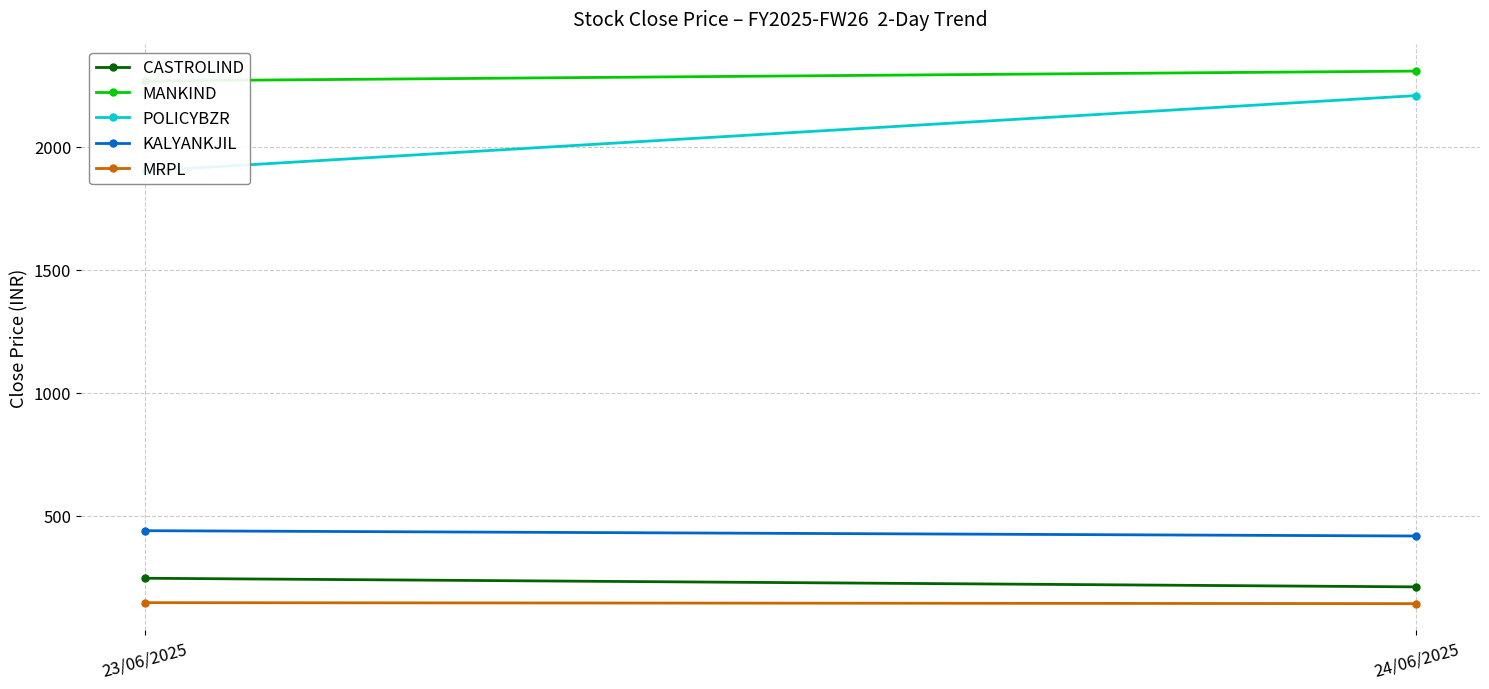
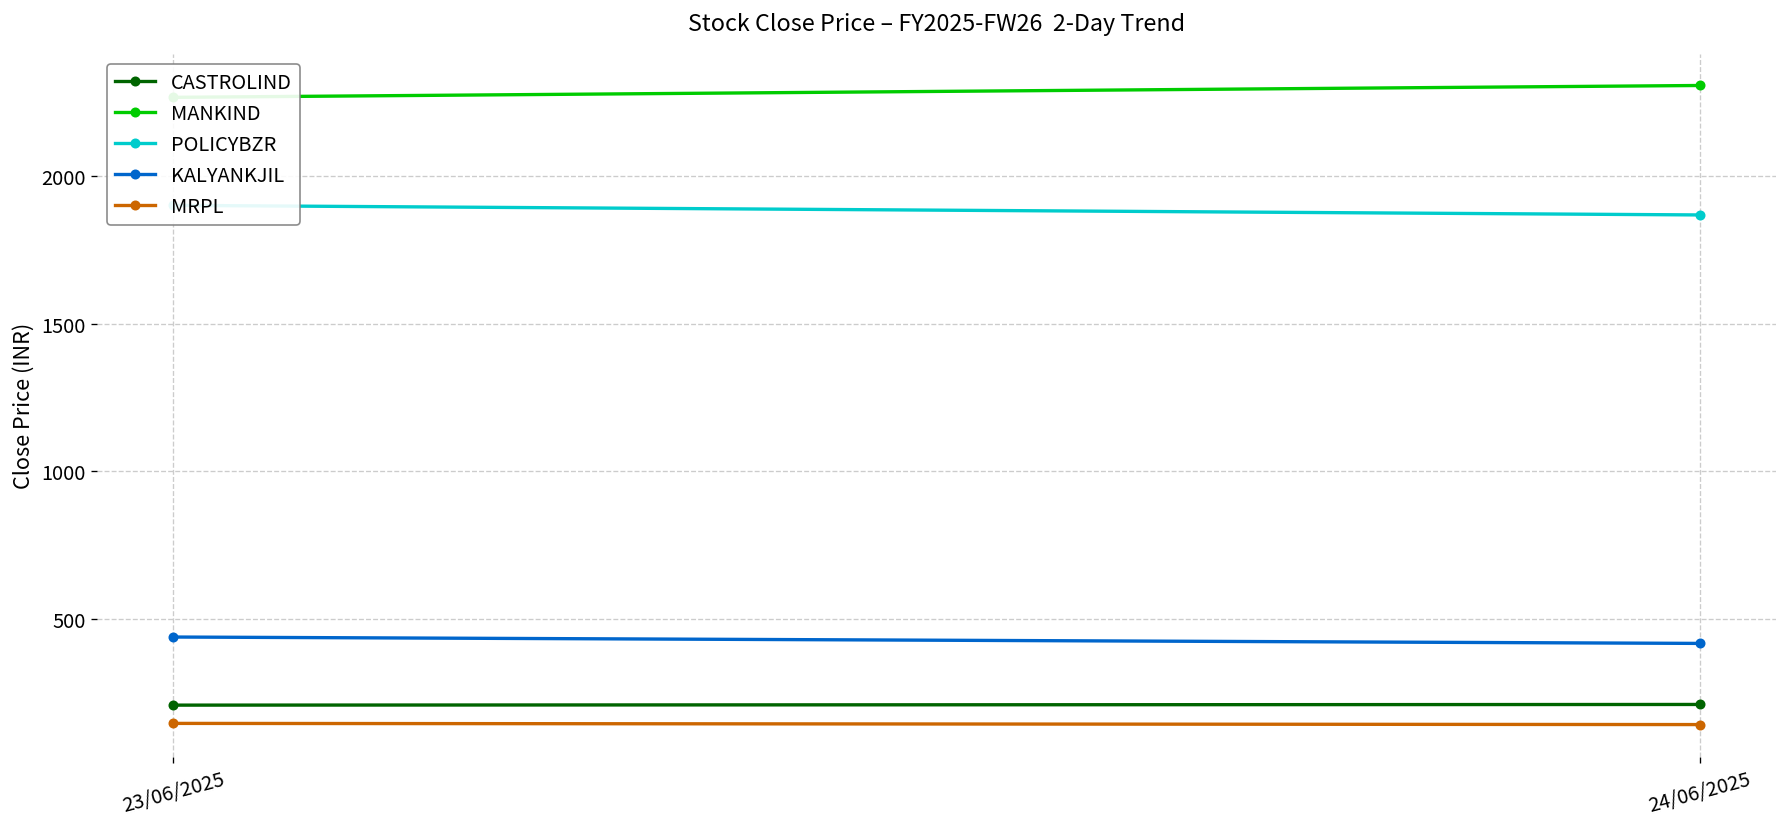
  {
    "CASTROLIND": {
-     "23/06/2025": 250,
+     "23/06/2025": 210,
      "24/06/2025": 210
    },
    "MANKIND": {
      "24/06/2025": 2310
    },
    "POLICYBZR": {
-     "24/06/2025": 2210
+     "24/06/2025": 1870
    },
    "KALYANKJIL": {
      "23/06/2025": 440,
      "24/06/2025": 420
    },
    "MRPL": {
      "23/06/2025": 150,
      "24/06/2025": 140
    }
  }
